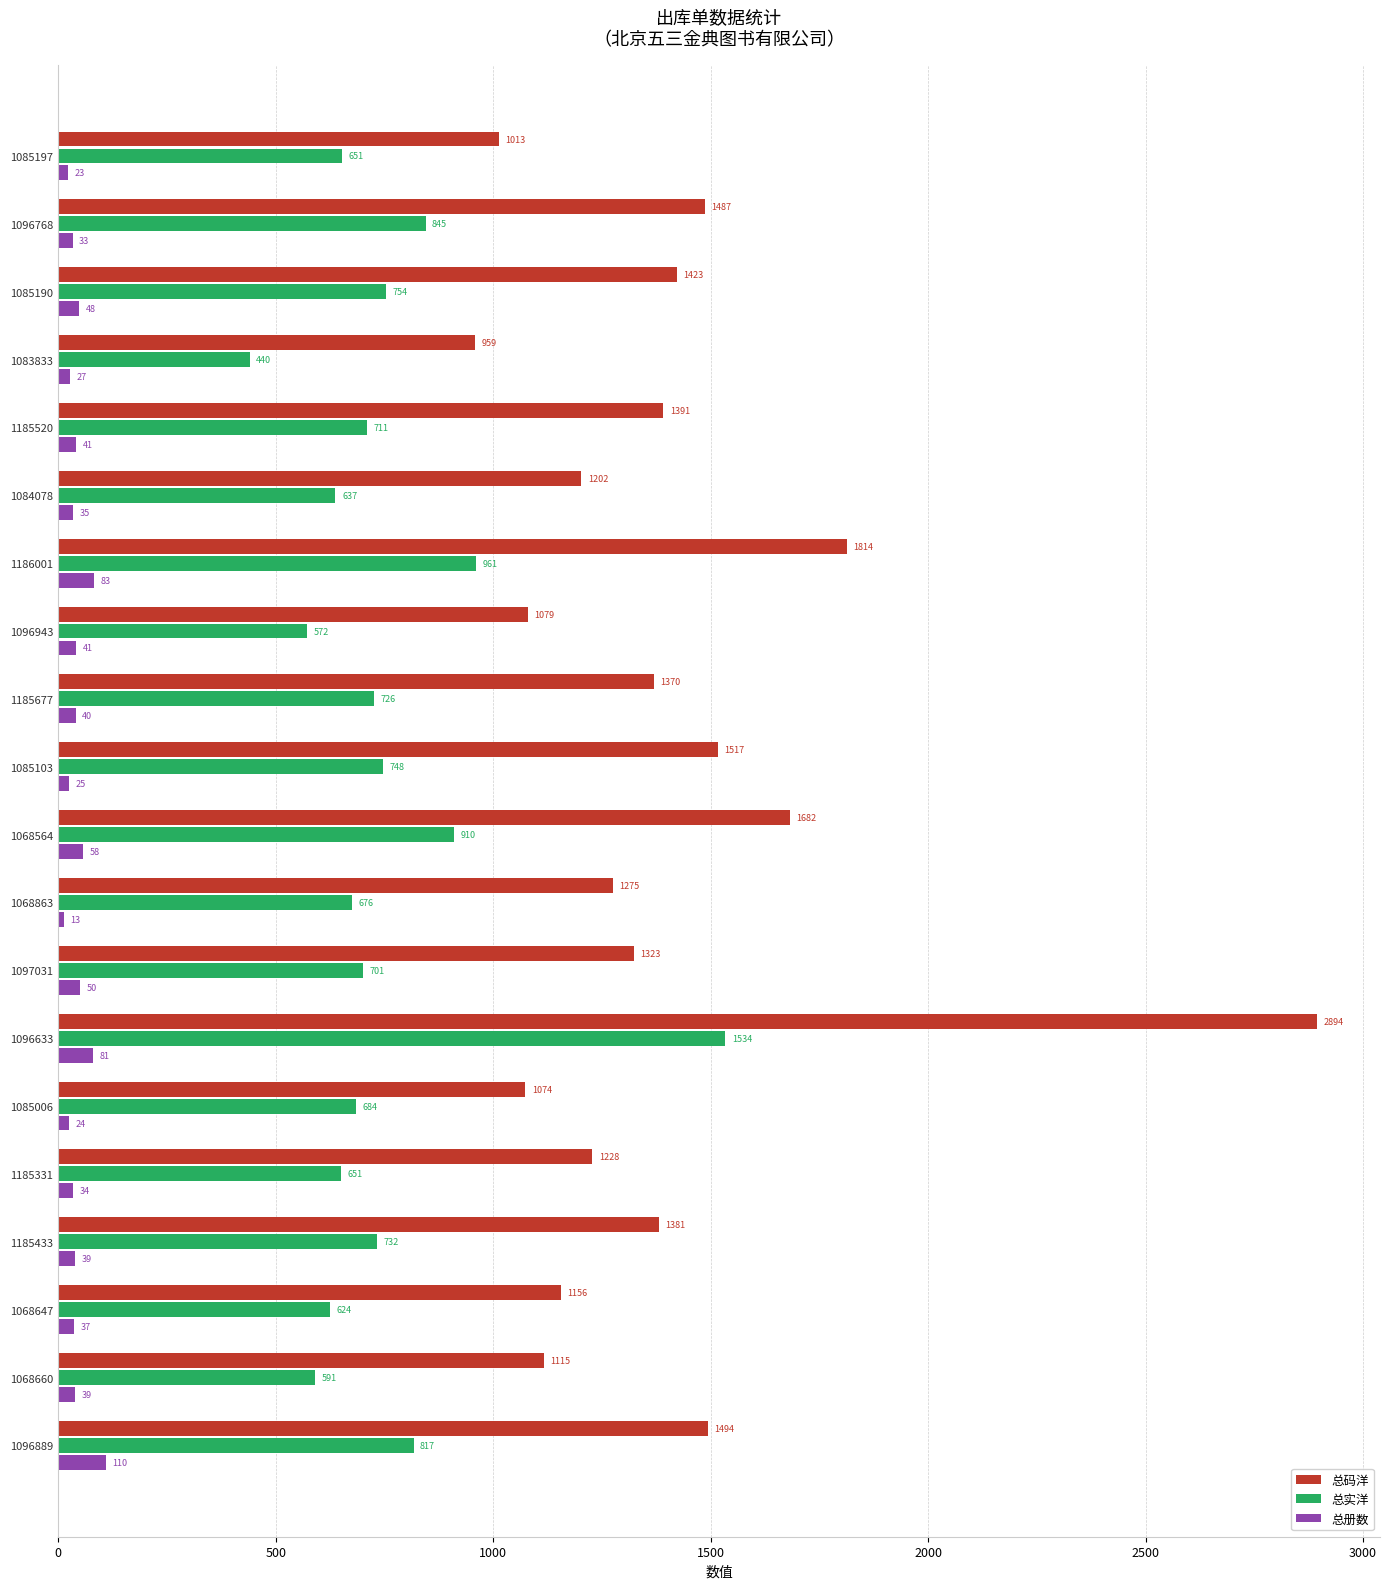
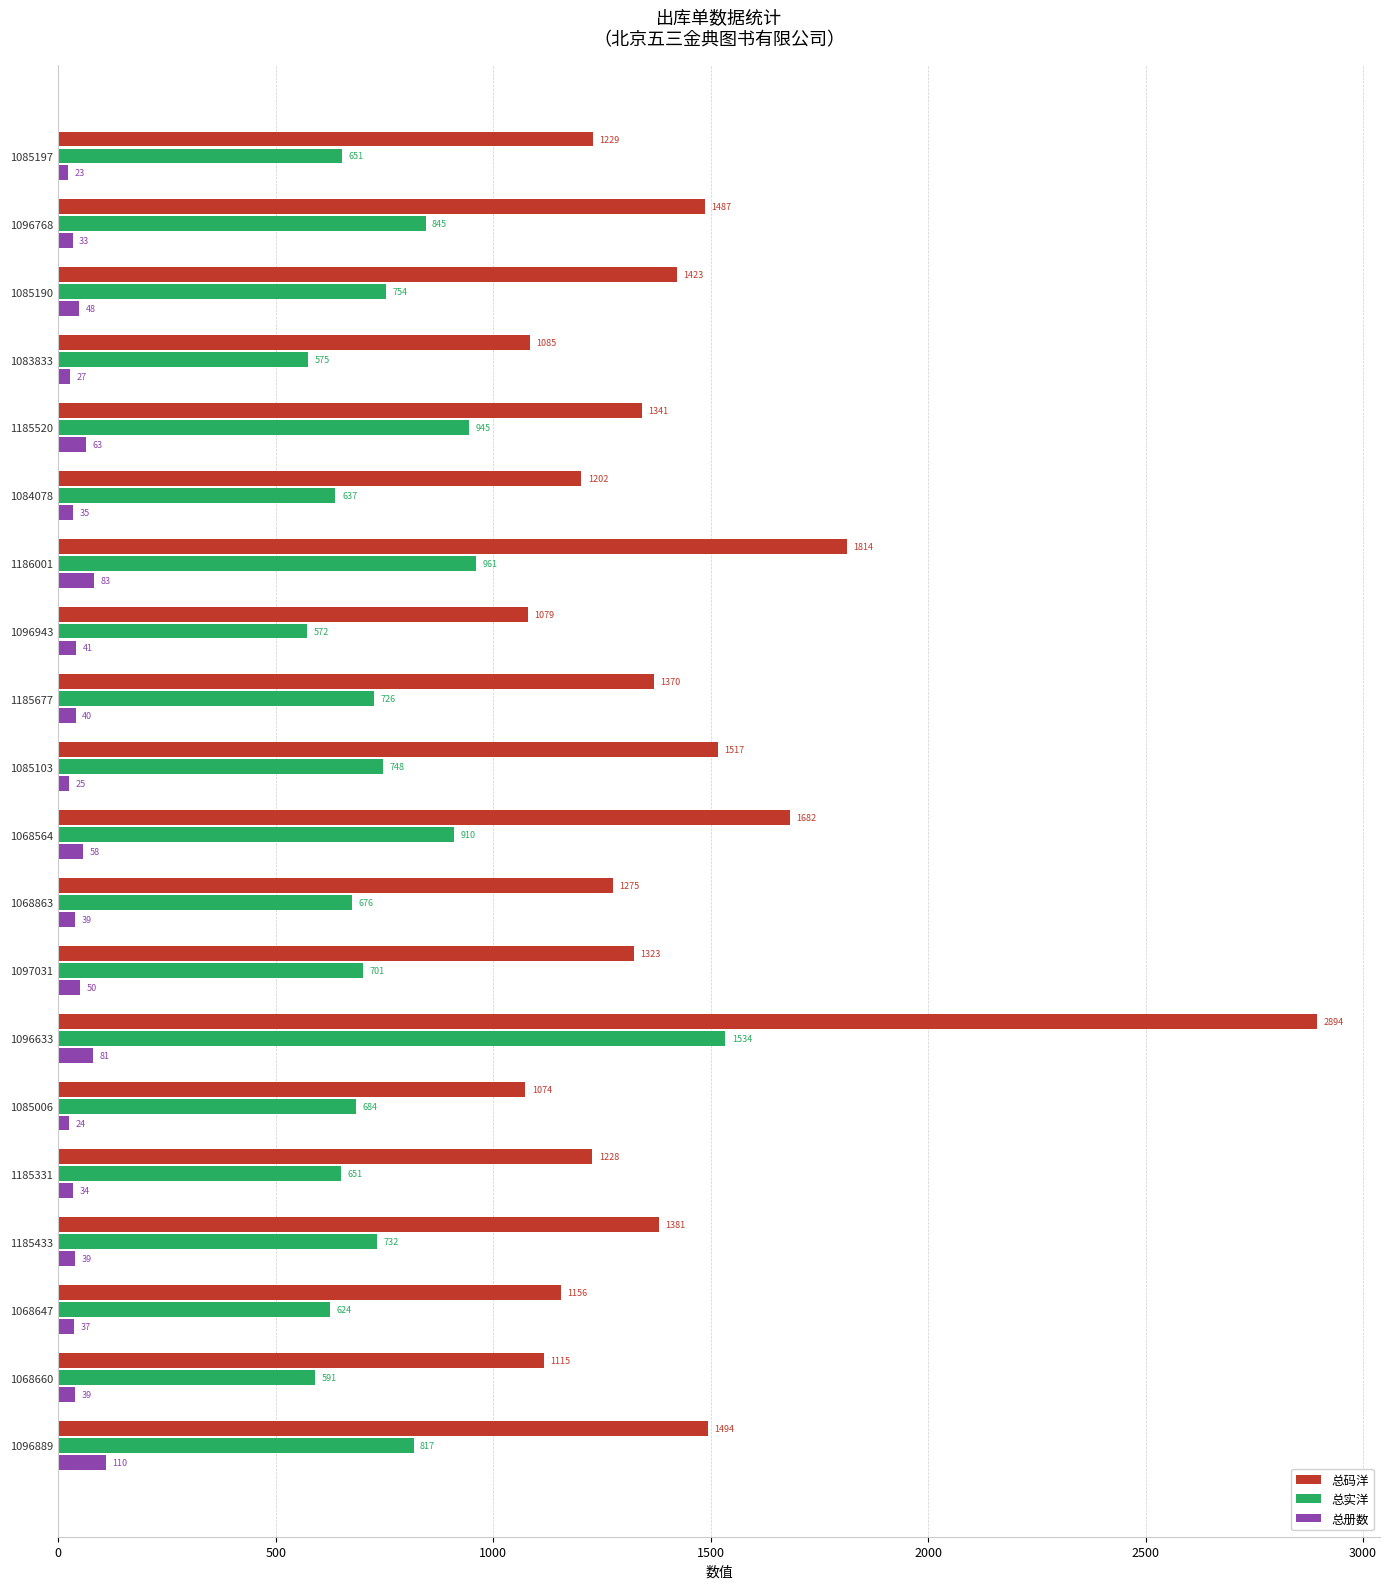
  {
    "总码洋": {
-     "1085197": 1013,
+     "1085197": 1229,
      "1096768": 1487,
      "1085190": 1423,
-     "1083833": 959,
-     "1185520": 1391,
+     "1083833": 1085,
+     "1185520": 1341,
      "1186001": 1814,
      "1096943": 1079,
      "1185677": 1370,
      "1085103": 1517,
      "1068564": 1682,
      "1068863": 1275,
      "1097031": 1323,
      "1096633": 2894,
      "1085006": 1074,
      "1185331": 1228,
      "1068647": 1156,
      "1096889": 1494
    },
    "总实洋": {
      "1085197": 651,
      "1096768": 845,
      "1085190": 754,
-     "1083833": 440,
-     "1185520": 711,
+     "1083833": 575,
+     "1185520": 945,
      "1084078": 637,
      "1186001": 961,
      "1096943": 572,
      "1185677": 726,
      "1085103": 748,
      "1068564": 910,
      "1068863": 676,
      "1097031": 701,
      "1096633": 1534,
      "1085006": 684,
      "1185331": 651,
      "1185433": 732,
      "1068647": 624,
      "1068660": 591,
      "1096889": 817
    },
    "总册数": {
      "1085197": 23,
      "1096768": 33,
      "1085190": 48,
      "1083833": 27,
-     "1185520": 41,
+     "1185520": 63,
      "1084078": 35,
      "1186001": 83,
      "1096943": 41,
      "1185677": 40,
      "1085103": 25,
      "1068564": 58,
-     "1068863": 13,
+     "1068863": 39,
      "1097031": 50,
      "1096633": 81,
      "1085006": 24,
      "1185331": 34,
      "1185433": 39,
      "1068647": 37,
      "1068660": 39,
      "1096889": 110
    }
  }
